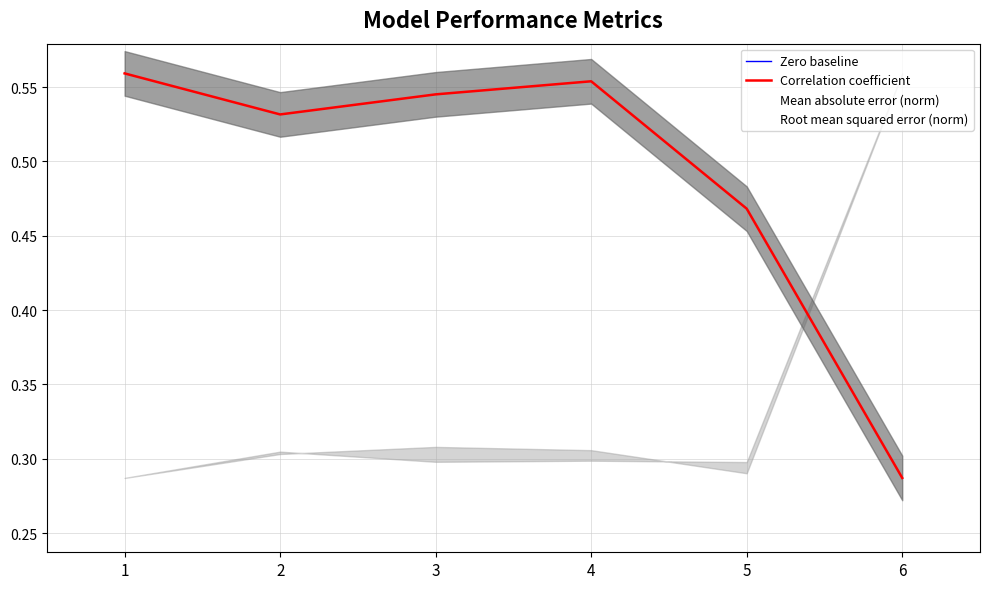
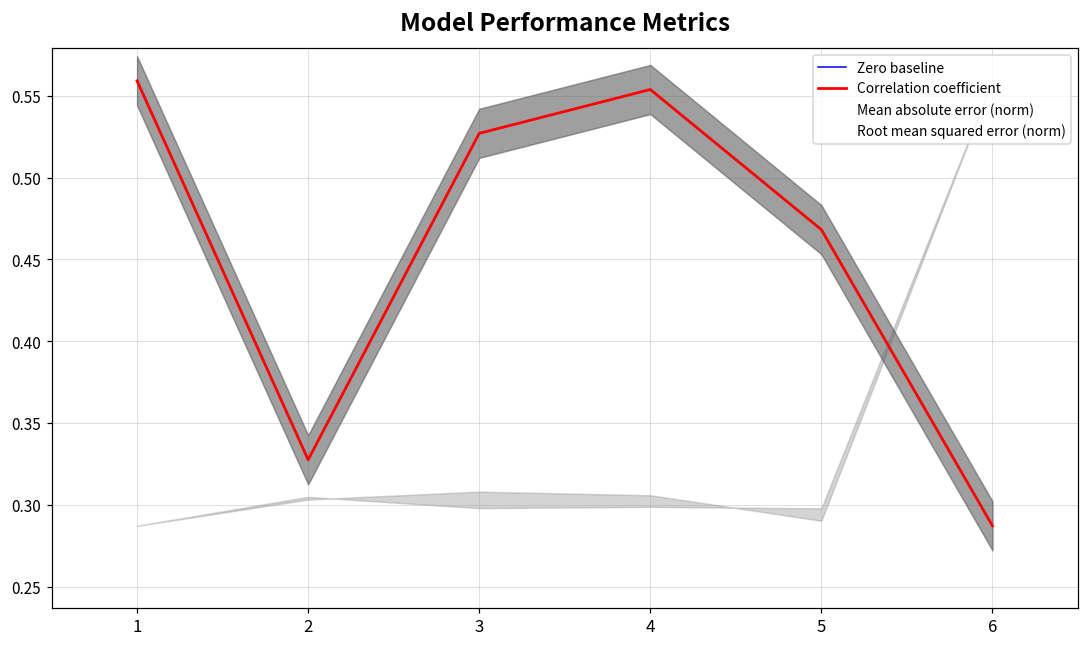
  {
    "Correlation coefficient": {
      "1": 0.559,
-     "2": 0.532,
-     "3": 0.545,
+     "2": 0.328,
+     "3": 0.527,
      "4": 0.554,
      "5": 0.468,
      "6": 0.287
    }
  }
